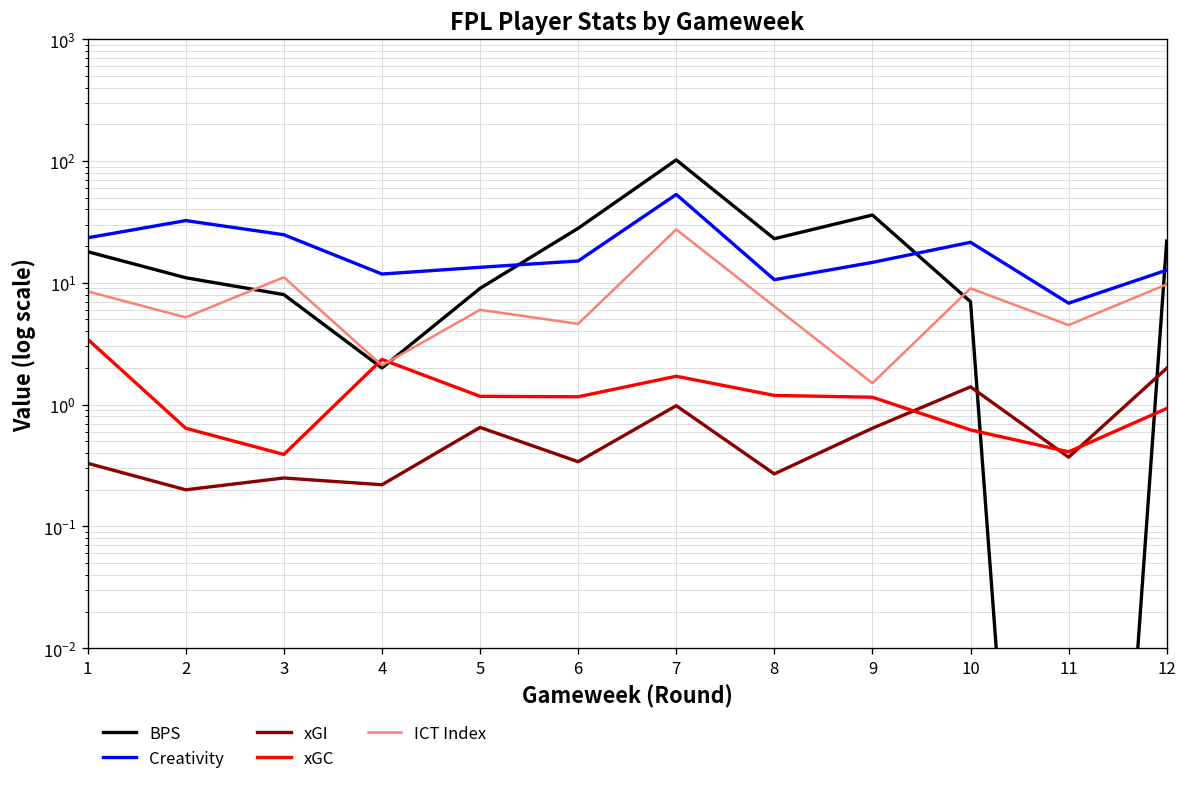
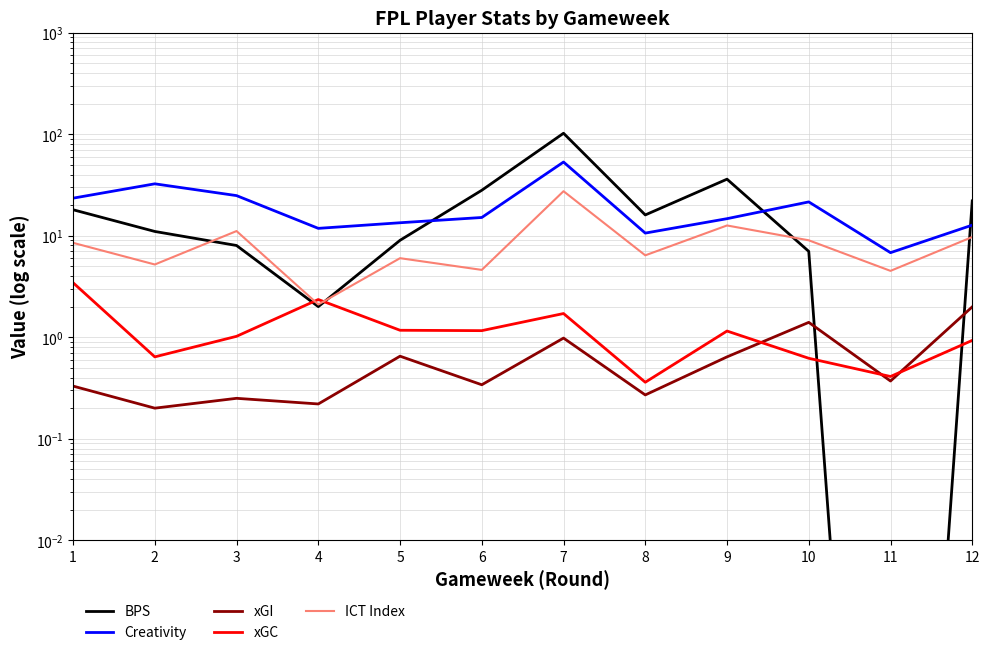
  {
    "BPS": {
      "1": 18,
      "2": 11,
      "3": 8,
      "5": 9,
      "6": 28,
      "7": 100,
-     "8": 23,
+     "8": 16,
      "9": 36,
      "10": 7,
      "12": 22
    },
    "Creativity": {
      "1": 23,
      "2": 32,
      "3": 25,
      "4": 12,
      "5": 13,
      "6": 15,
      "7": 50,
      "8": 11,
      "9": 15,
      "10": 22,
      "11": 7,
      "12": 13
    },
    "xGI": {
      "1": 0.33,
      "2": 0.20,
      "3": 0.25,
      "4": 0.22,
      "5": 0.7,
      "6": 0.34,
      "7": 1.0,
      "8": 0.27,
      "9": 0.6,
      "10": 1.4,
      "11": 0.37,
      "12": 2.0
    },
    "xGC": {
      "1": 3.4,
      "2": 0.6,
-     "3": 0.39,
+     "3": 1.0,
      "4": 2.4,
      "5": 1.2,
      "6": 1.2,
      "7": 1.7,
-     "8": 1.2,
+     "8": 0.36,
      "9": 1.2,
      "10": 0.6,
      "11": 0.41,
      "12": 0.9
    },
    "ICT Index": {
      "1": 9,
      "2": 5,
      "3": 11,
      "5": 6,
      "6": 5,
      "7": 27,
      "8": 6,
-     "9": 1.5,
+     "9": 13,
      "10": 9,
      "11": 5,
      "12": 10
    }
  }
